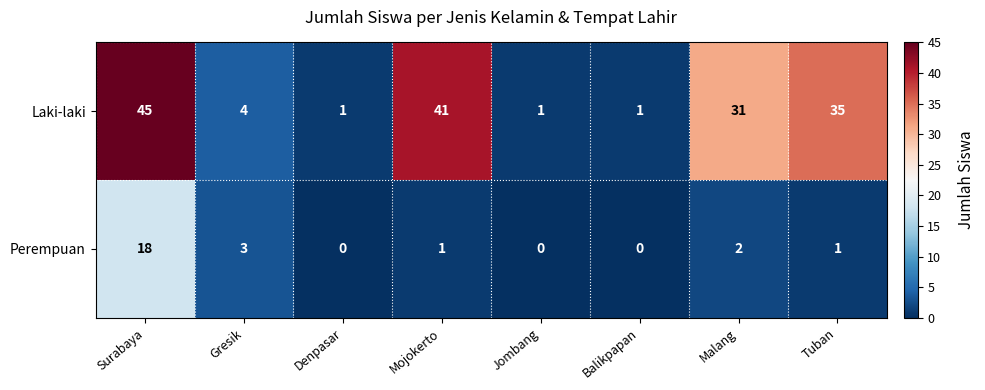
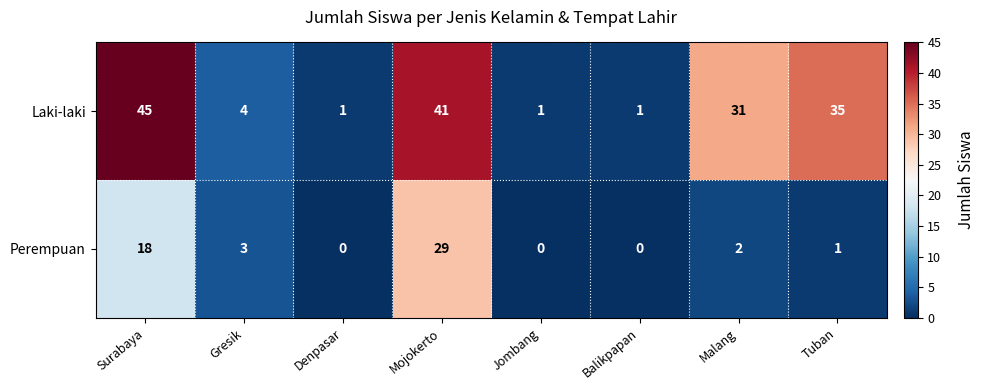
  {
    "Laki-laki": {
      "Surabaya": 45,
      "Gresik": 4,
      "Denpasar": 1,
      "Mojokerto": 41,
      "Jombang": 1,
      "Balikpapan": 1,
      "Malang": 31,
      "Tuban": 35
    },
    "Perempuan": {
      "Surabaya": 18,
      "Gresik": 3,
      "Denpasar": 0,
-     "Mojokerto": 1,
+     "Mojokerto": 29,
      "Jombang": 0,
      "Balikpapan": 0,
      "Malang": 2,
      "Tuban": 1
    }
  }
